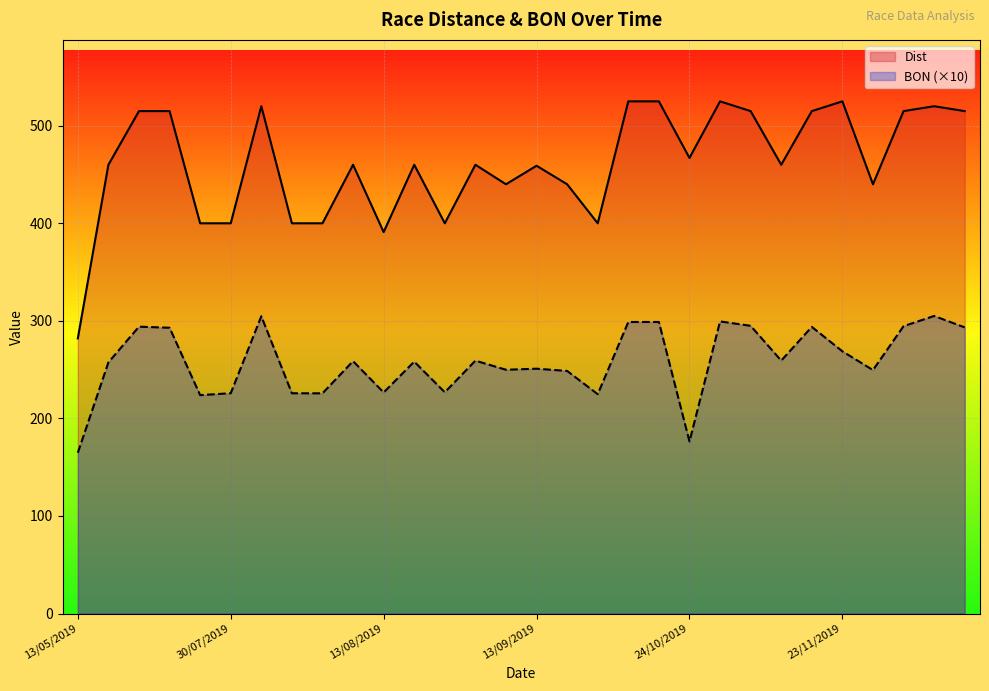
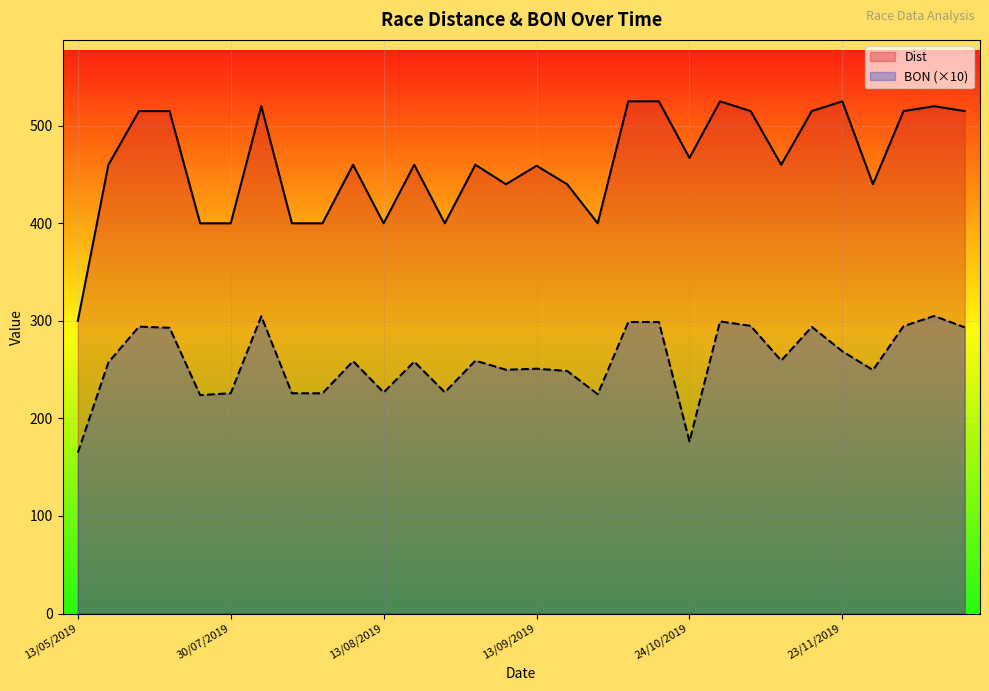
  {
    "Dist": {
-     "13/05/2019": 280,
+     "13/05/2019": 300,
      "30/07/2019": 400,
-     "13/08/2019": 390,
+     "13/08/2019": 400,
      "13/09/2019": 460,
      "24/10/2019": 470,
      "23/11/2019": 530
    },
    "BON (×10)": {
      "13/05/2019": 160,
      "30/07/2019": 230,
      "13/08/2019": 230,
      "13/09/2019": 250,
      "24/10/2019": 180,
      "23/11/2019": 270
    }
  }
